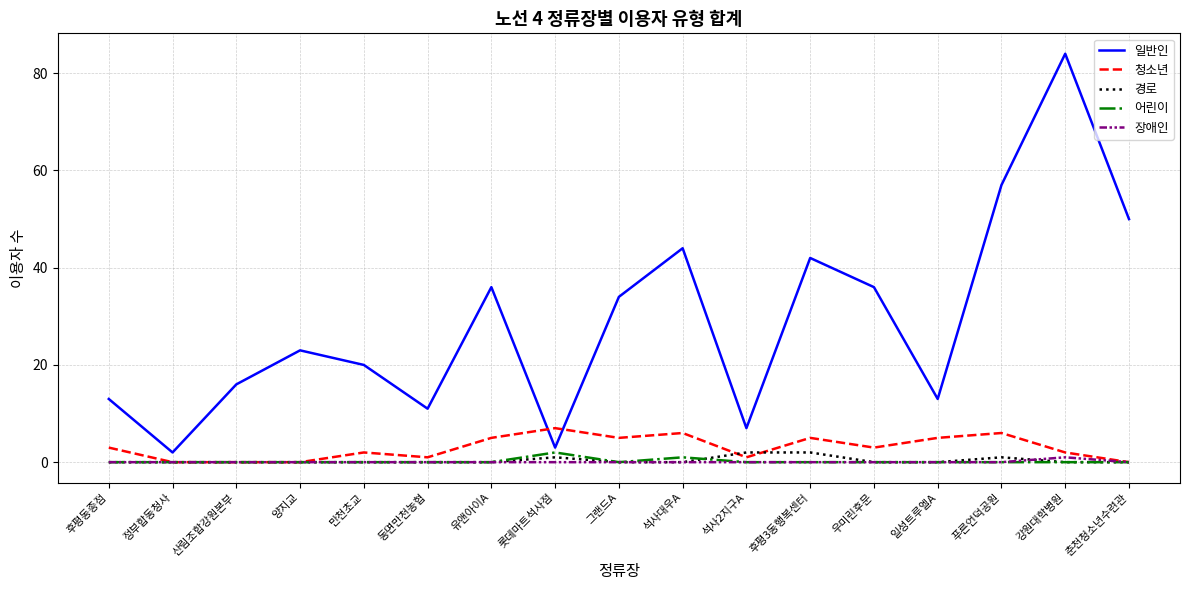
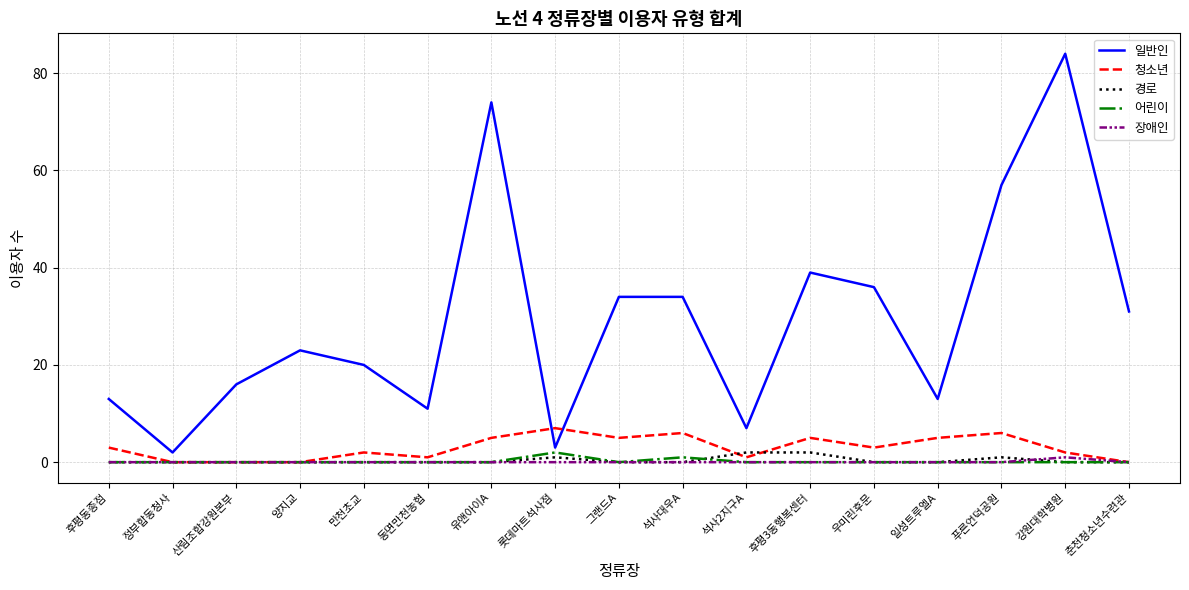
  {
    "일반인": {
      "후평동종점": 13,
      "정부합동청사": 2,
      "산림조합강원본부": 16,
      "양지교": 23,
      "만천초교": 20,
      "동면만천농협": 11,
-     "유앤아이A": 36,
+     "유앤아이A": 74,
      "롯데마트석사점": 3,
      "그랜드A": 34,
-     "석사대우A": 44,
+     "석사대우A": 34,
      "석사2지구A": 7,
-     "후평3동행복센터": 42,
+     "후평3동행복센터": 39,
      "우미린후문": 36,
      "일성트루엘A": 13,
      "푸른언덕공원": 57,
      "강원대학병원": 84,
-     "춘천청소년수련관": 50
+     "춘천청소년수련관": 31
    },
    "청소년": {
      "후평동종점": 3,
      "만천초교": 2,
      "동면만천농협": 1,
      "유앤아이A": 5,
      "롯데마트석사점": 7,
      "그랜드A": 5,
      "석사대우A": 6,
      "석사2지구A": 1,
      "후평3동행복센터": 5,
      "우미린후문": 3,
      "일성트루엘A": 5,
      "푸른언덕공원": 6,
      "강원대학병원": 2
    },
    "경로": {
      "롯데마트석사점": 1,
      "석사2지구A": 2,
      "후평3동행복센터": 2,
      "푸른언덕공원": 1
    },
    "어린이": {
      "롯데마트석사점": 2,
      "석사대우A": 1
    },
    "장애인": {
      "롯데마트석사점": 0,
      "강원대학병원": 1
    }
  }
